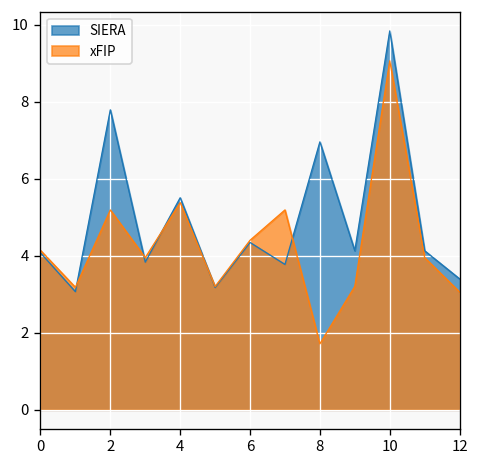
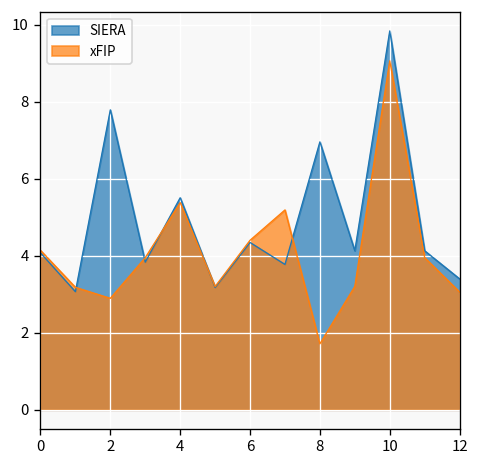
  {
    "SIERA": {
      "2": 7.8,
      "4": 5.5,
      "8": 7.0,
      "10": 9.8,
      "12": 3.4
    },
    "xFIP": {
-     "2": 5.2,
+     "2": 2.9,
      "4": 5.4,
      "8": 1.7,
      "10": 9.1,
      "12": 3.1
    }
  }
